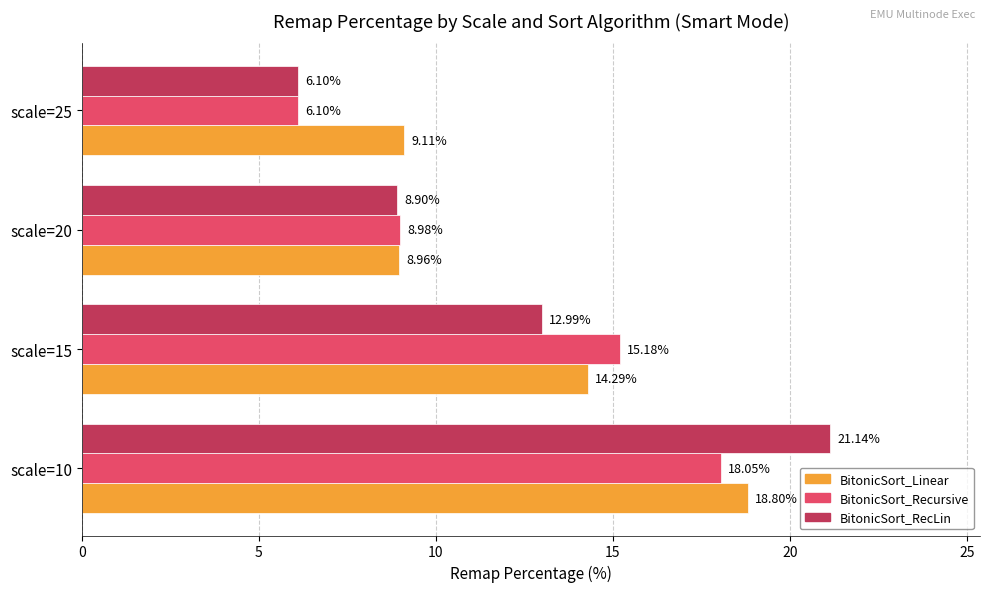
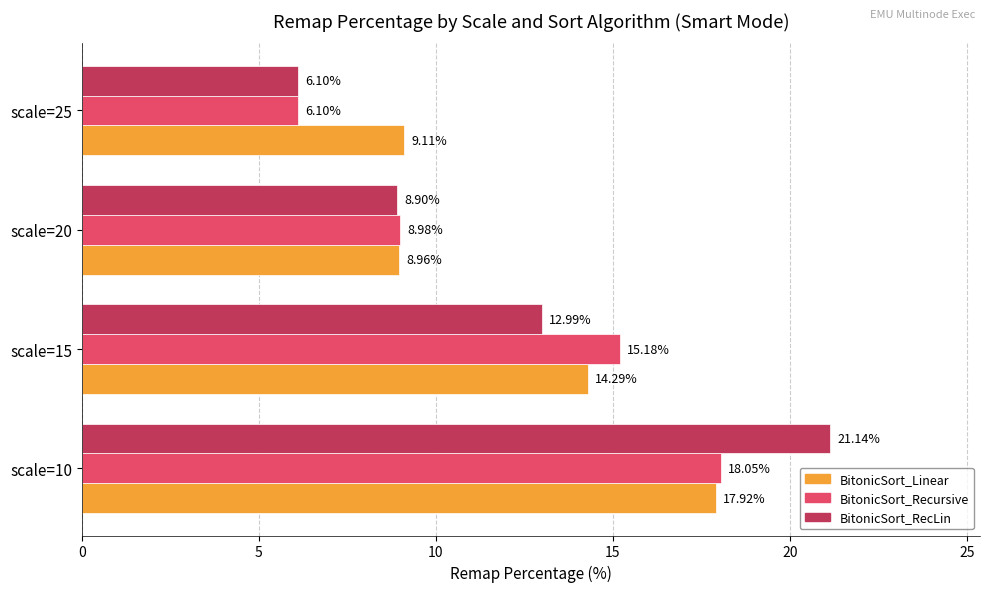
  {
    "BitonicSort_Linear": {
      "scale=25": "9.11%",
      "scale=20": "8.96%",
      "scale=15": "14.29%",
-     "scale=10": "18.80%"
+     "scale=10": "17.92%"
    }
  }
